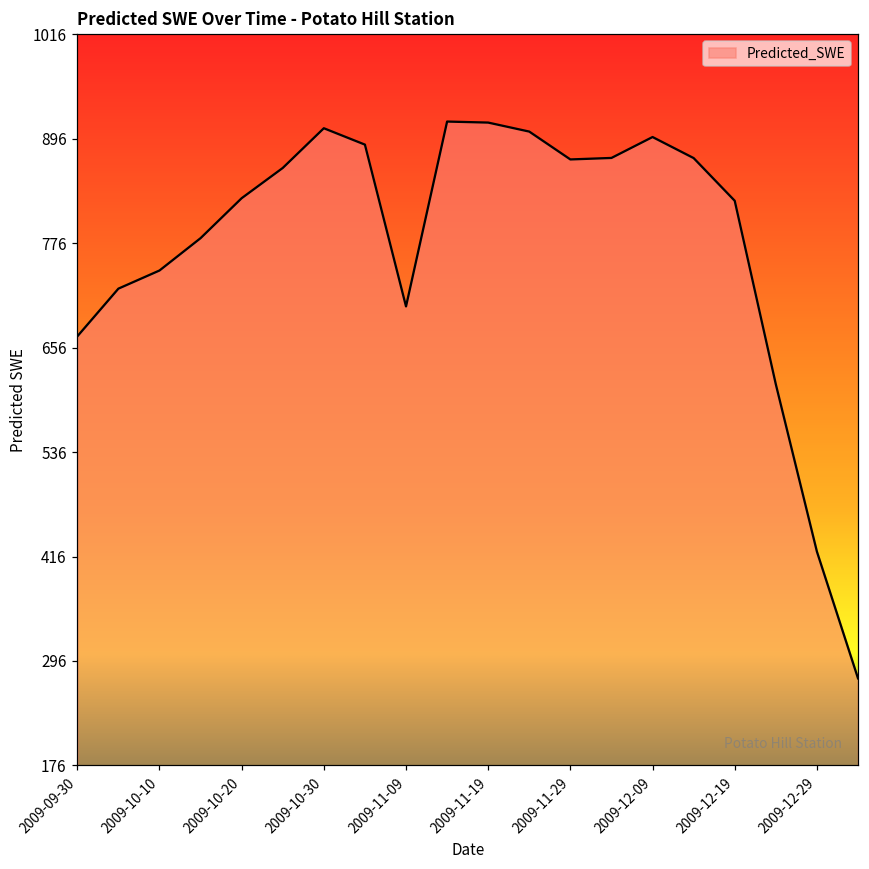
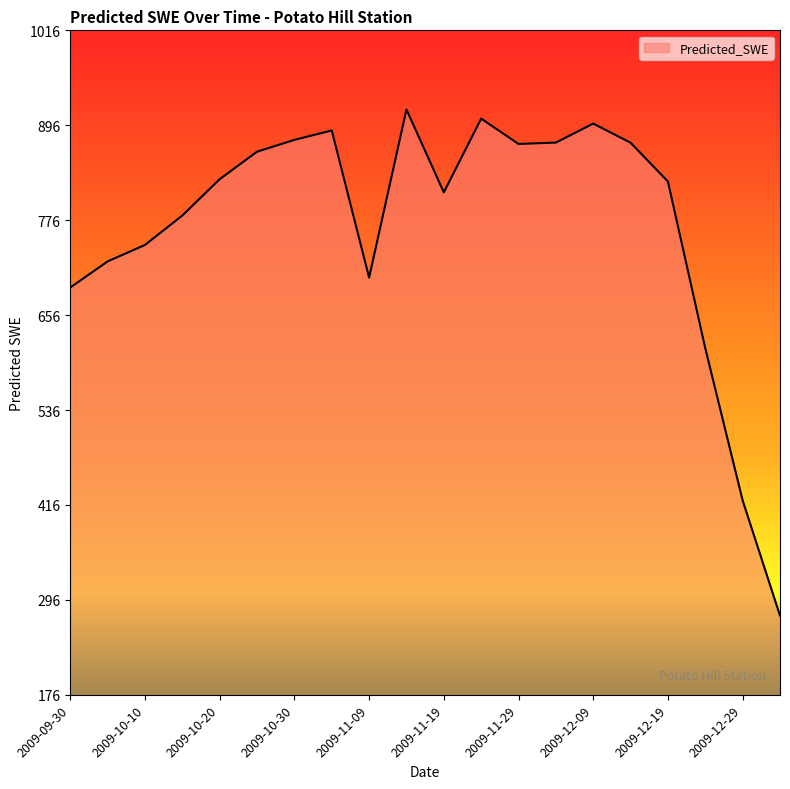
  {
-   "2009-09-30": 670,
+   "2009-09-30": 690,
    "2009-10-10": 740,
    "2009-10-20": 830,
-   "2009-10-30": 910,
+   "2009-10-30": 880,
    "2009-11-09": 700,
-   "2009-11-19": 910,
+   "2009-11-19": 810,
    "2009-11-29": 870,
    "2009-12-09": 900,
    "2009-12-19": 820,
    "2009-12-29": 420
  }
